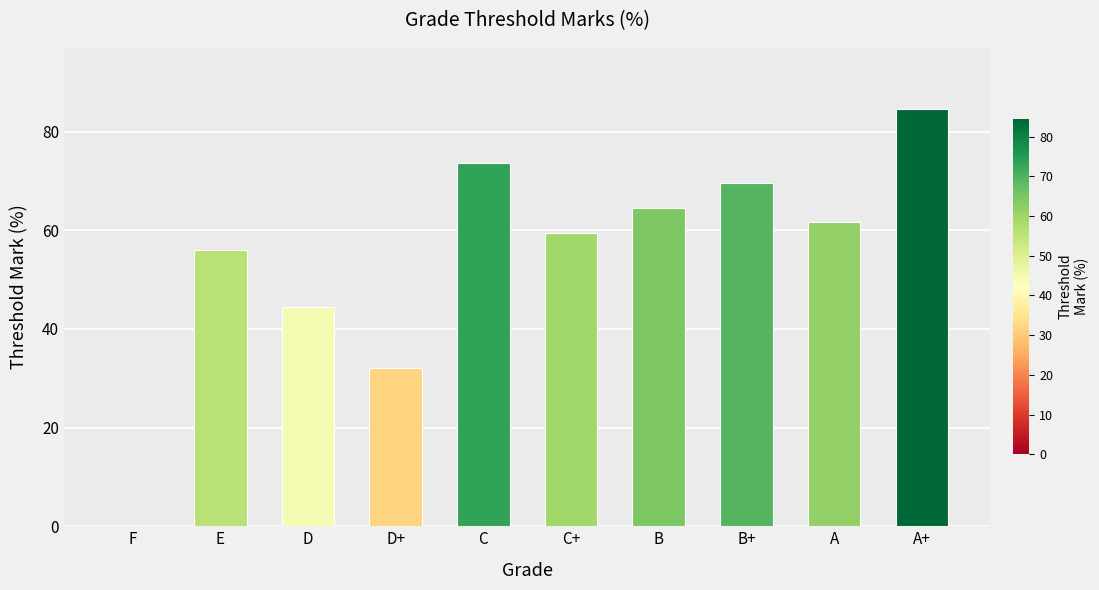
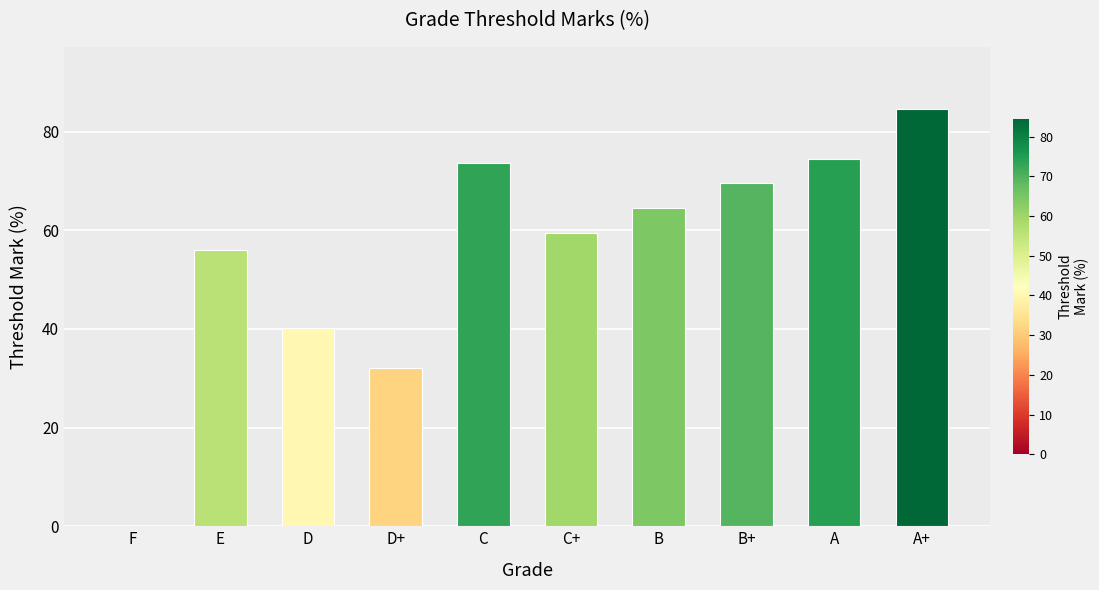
  {
    "F": 0,
    "E": 56,
-   "D": 45,
+   "D": 40,
    "D+": 32,
    "C": 74,
    "C+": 60,
    "B": 65,
    "B+": 70,
-   "A": 62,
+   "A": 75,
    "A+": 85
  }
